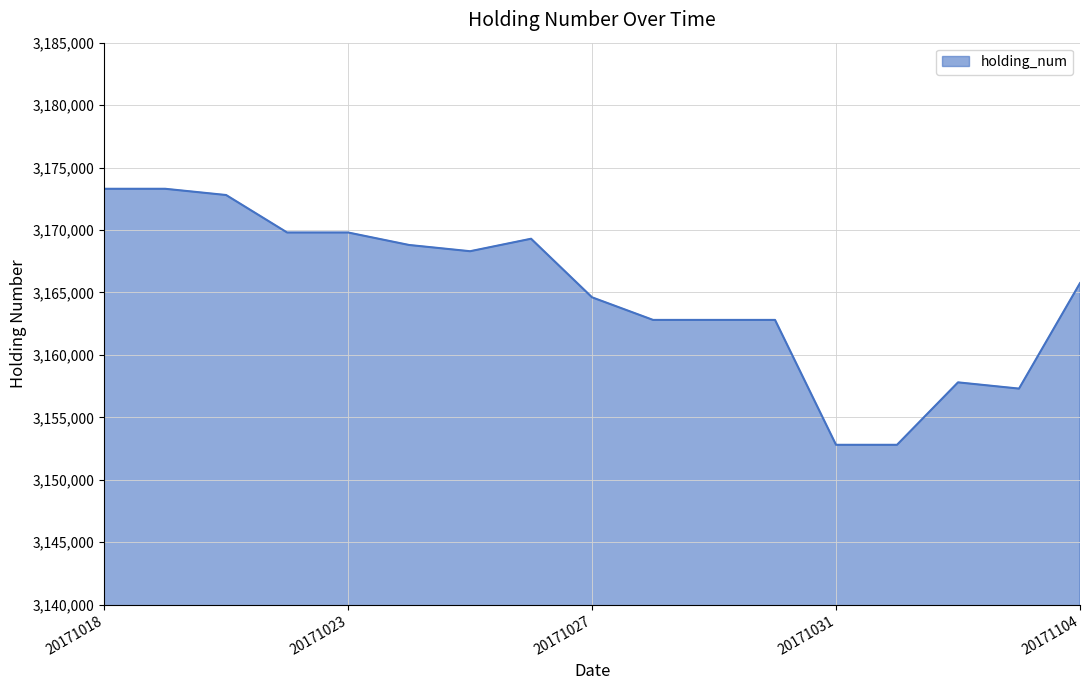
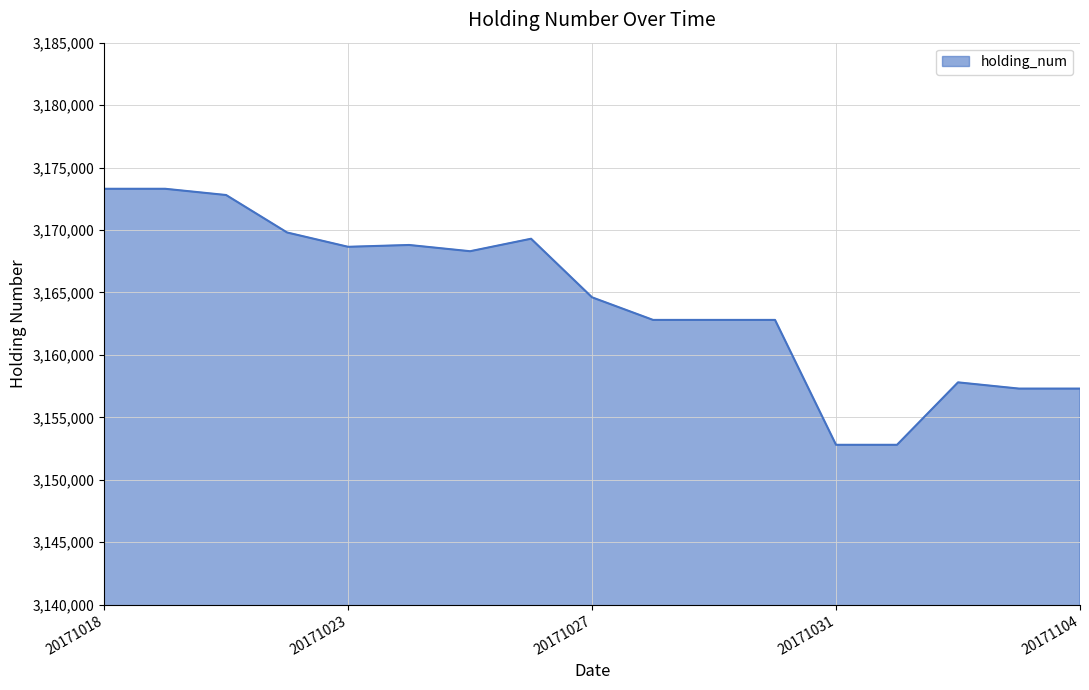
  {
    "20171018": "3,173,300",
-   "20171023": "3,169,800",
+   "20171023": "3,168,700",
    "20171027": "3,164,600",
    "20171031": "3,152,800",
-   "20171104": "3,165,700"
+   "20171104": "3,157,300"
  }
